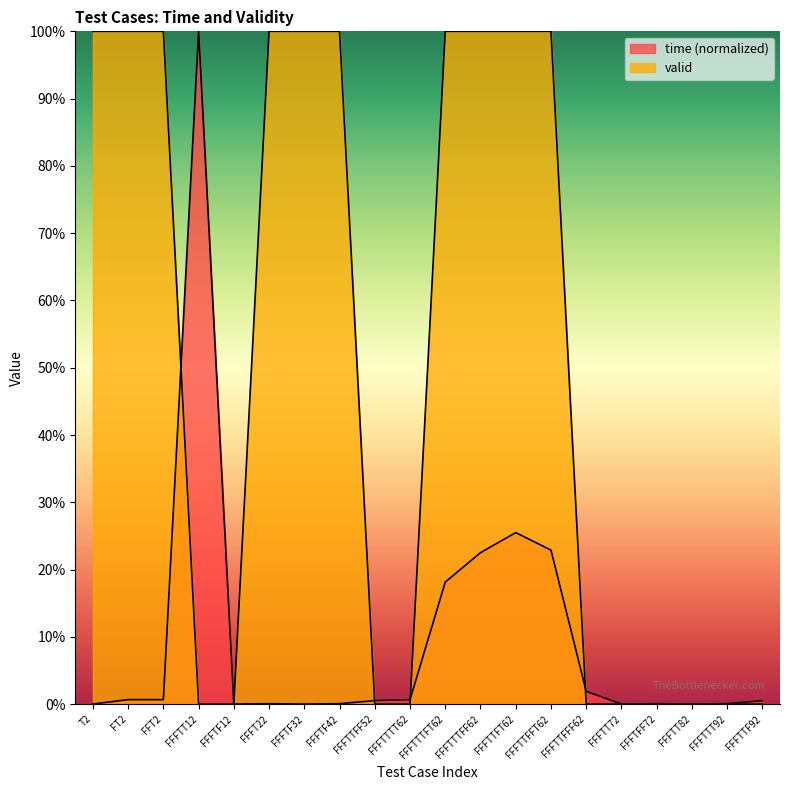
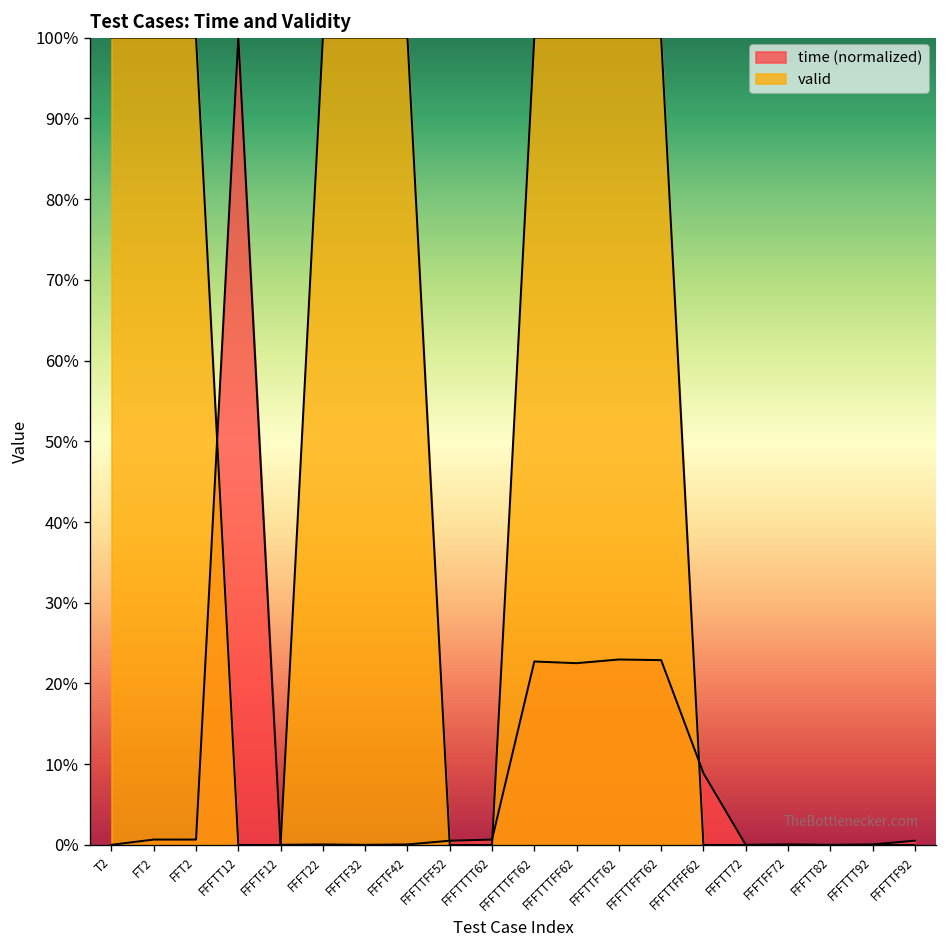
  {
    "time (normalized)": {
      "T2": "0%",
      "FT2": "1%",
      "FFT2": "1%",
      "FFFTT12": "100%",
      "FFFT22": "0%",
      "FFFTF32": "0%",
      "FFFTF42": "0%",
      "FFFTTFF52": "1%",
      "FFFTTTT62": "1%",
-     "FFFTTTFT62": "18%",
+     "FFFTTTFT62": "23%",
      "FFFTTTFF62": "23%",
-     "FFFTTFT62": "25%",
+     "FFFTTFT62": "23%",
      "FFFTTFFT62": "23%",
-     "FFFTTFFF62": "2%",
+     "FFFTTFFF62": "9%",
      "FFFTTF92": "1%"
    },
    "valid": {
      "T2": "100%",
      "FT2": "100%",
      "FFT2": "100%",
      "FFFTT12": "0%",
      "FFFT22": "100%",
      "FFFTF32": "100%",
      "FFFTF42": "100%",
      "FFFTTFF52": "0%",
      "FFFTTTT62": "0%",
      "FFFTTTFT62": "100%",
      "FFFTTTFF62": "100%",
      "FFFTTFT62": "100%",
      "FFFTTFFT62": "100%",
      "FFFTTFFF62": "0%",
      "FFFTTF92": "0%"
    }
  }
